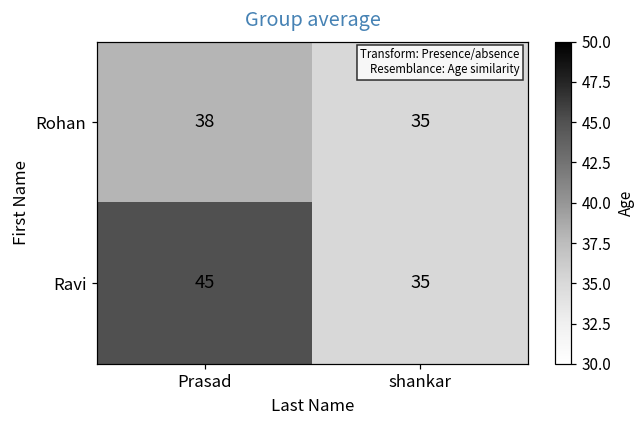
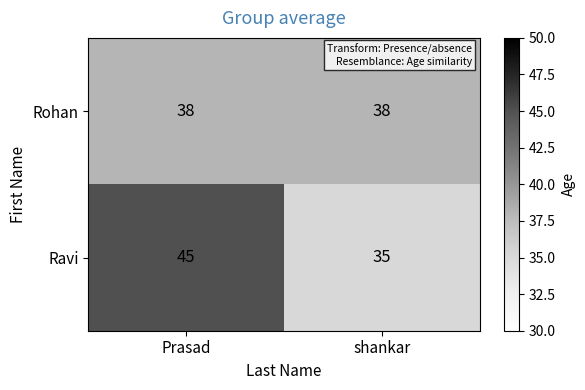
  {
    "Rohan": {
      "Prasad": 38,
-     "shankar": 35
+     "shankar": 38
    },
    "Ravi": {
      "Prasad": 45,
      "shankar": 35
    }
  }
